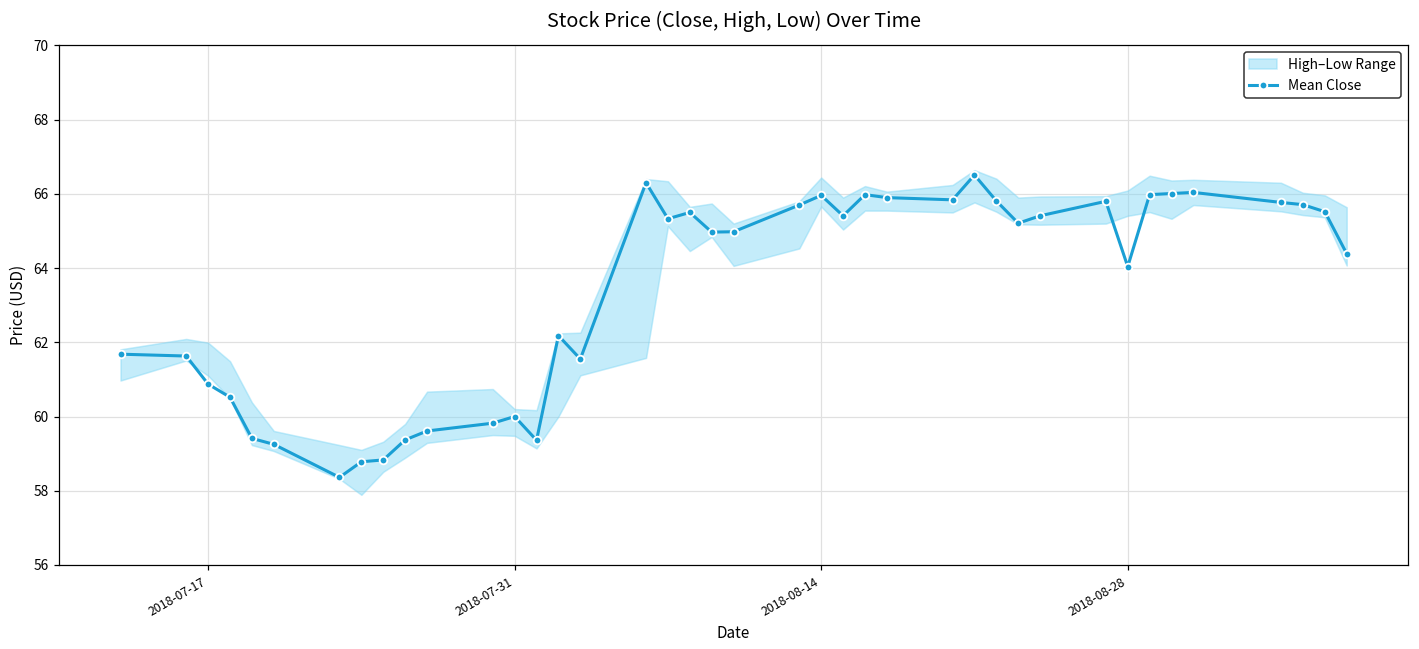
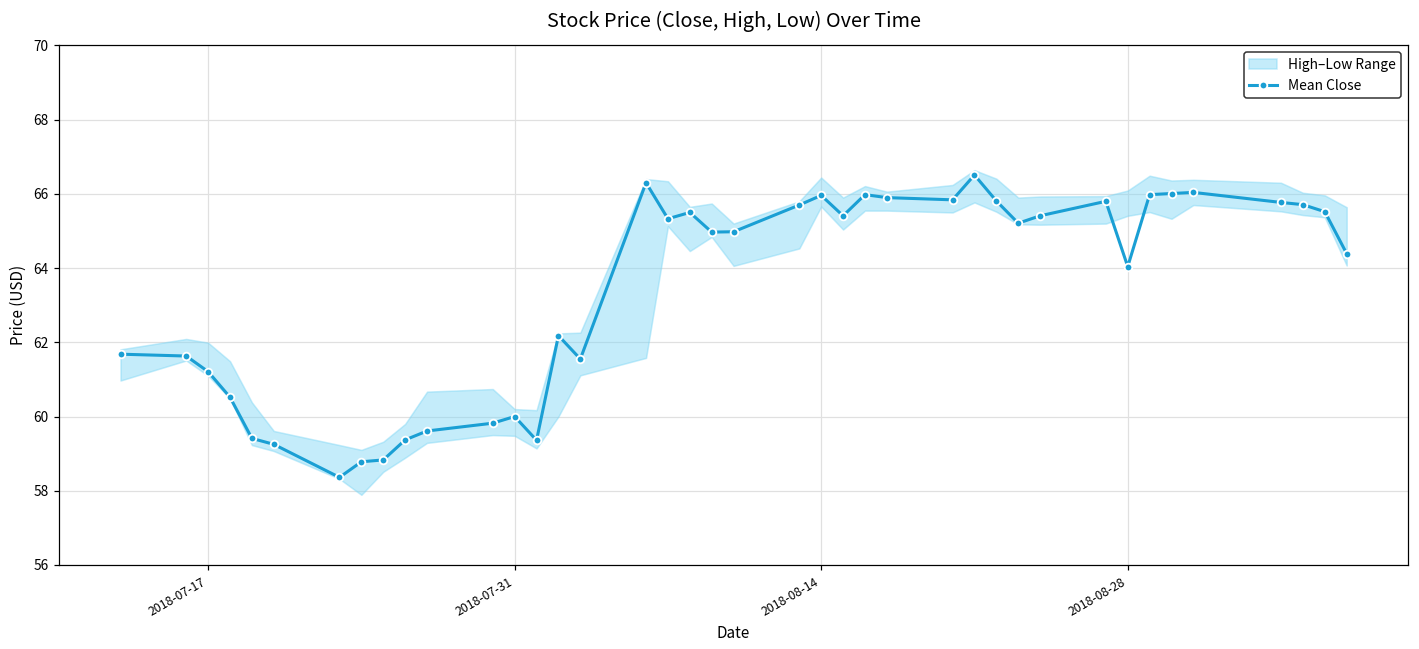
  {
    "Mean Close": {
-     "2018-07-17": 60.9,
+     "2018-07-17": 61.2,
      "2018-07-31": 60.0,
      "2018-08-14": 66.0,
      "2018-08-28": 64.0
    }
  }
